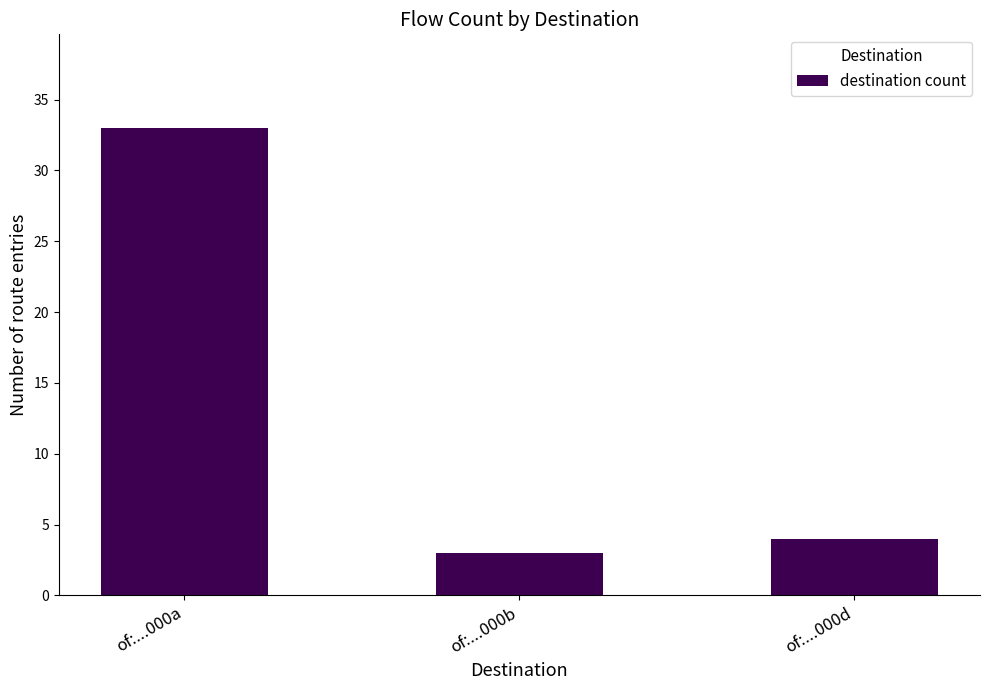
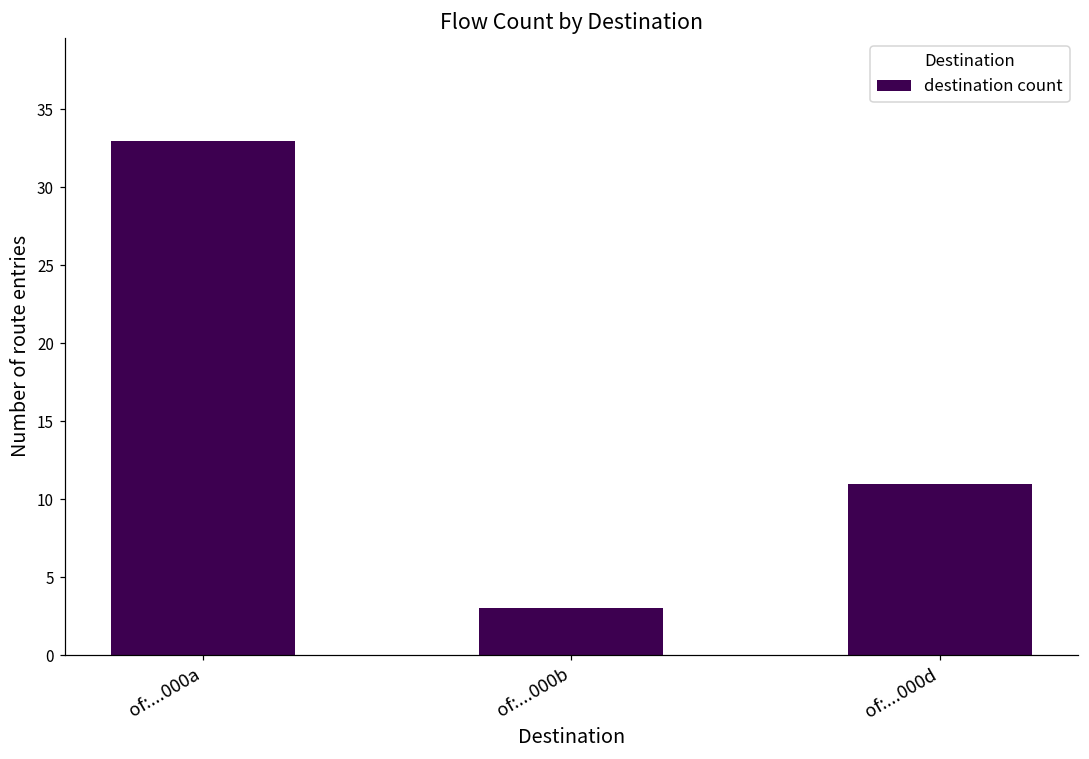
  {
    "of:...000a": 33,
    "of:...000b": 3,
-   "of:...000d": 4
+   "of:...000d": 11
  }
